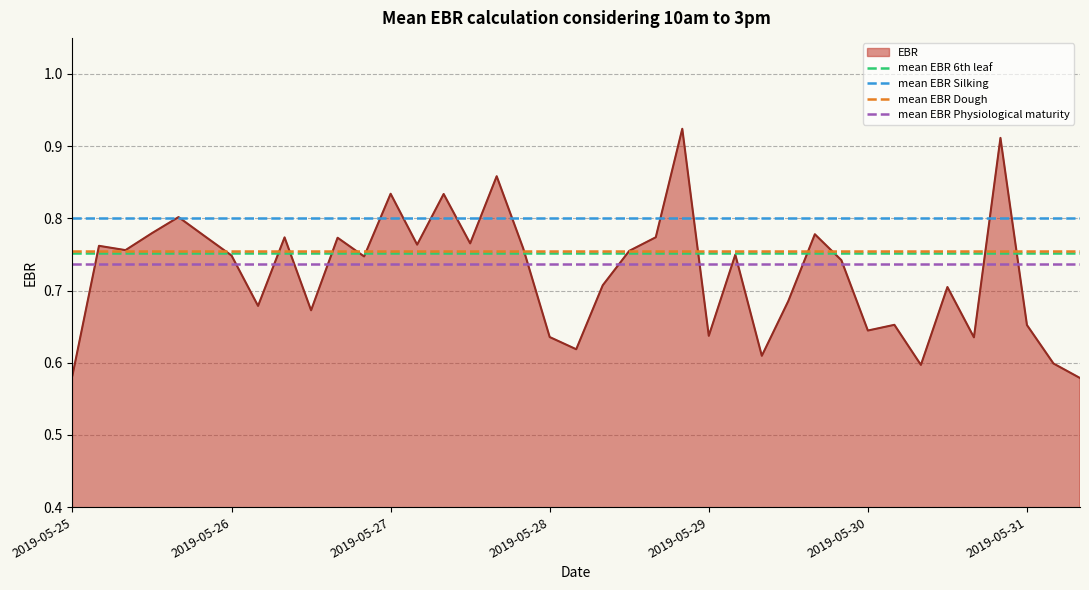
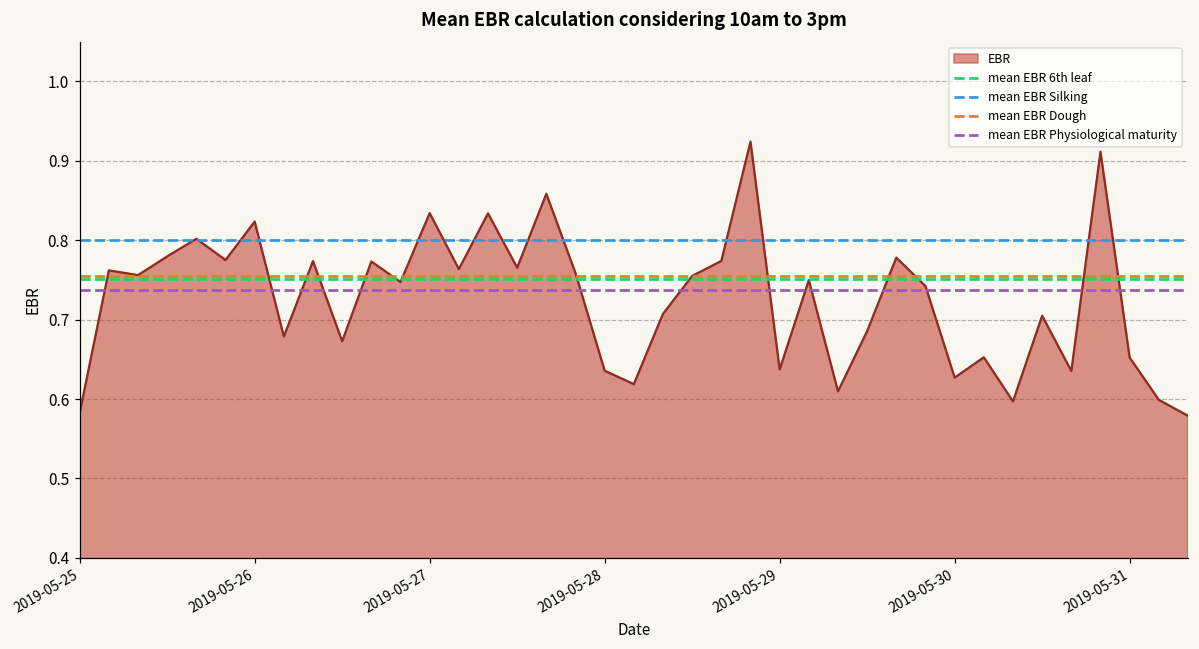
  {
    "2019-05-25": 0.58,
-   "2019-05-26": 0.75,
+   "2019-05-26": 0.82,
    "2019-05-27": 0.83,
    "2019-05-28": 0.64,
    "2019-05-29": 0.64,
-   "2019-05-30": 0.64,
+   "2019-05-30": 0.63,
    "2019-05-31": 0.65
  }
